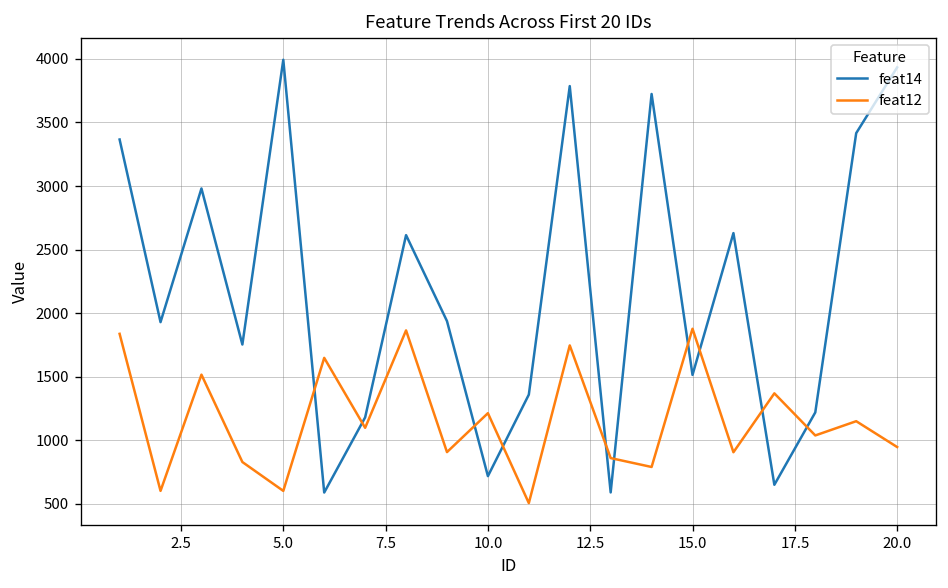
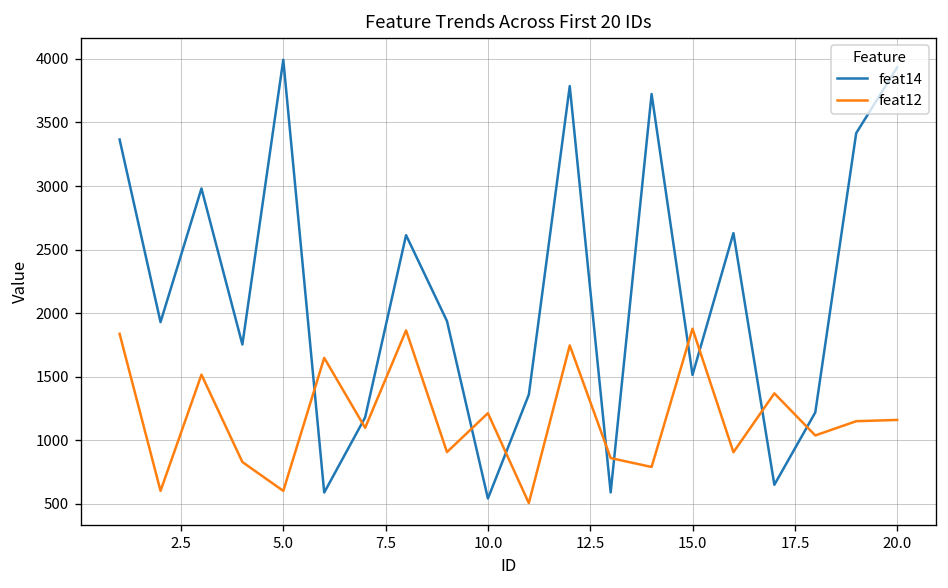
  {
    "feat14": {
      "5.0": 3990,
-     "10.0": 720,
+     "10.0": 540,
      "15.0": 1520
    },
    "feat12": {
      "5.0": 600,
      "10.0": 1210,
      "15.0": 1880,
-     "20.0": 950
+     "20.0": 1160
    }
  }
